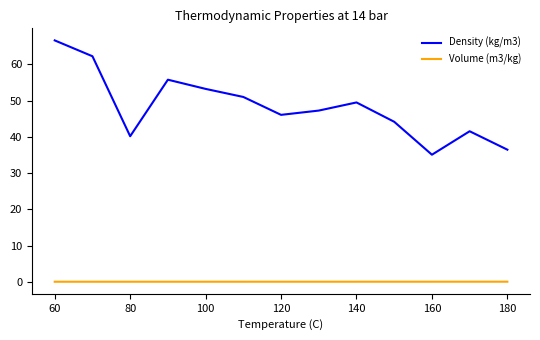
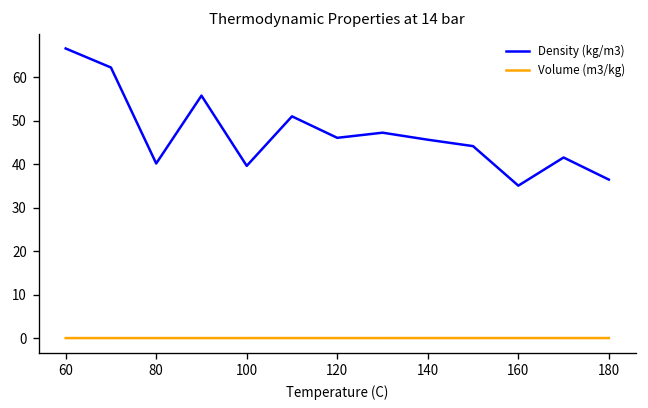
  {
    "Density (kg/m3)": {
      "60": 67,
      "80": 40,
-     "100": 53,
+     "100": 40,
      "120": 46,
-     "140": 50,
+     "140": 46,
      "160": 35,
      "180": 36
    },
    "Volume (m3/kg)": {
      "60": 0,
      "80": 0,
      "100": 0,
      "120": 0,
      "140": 0,
      "160": 0,
      "180": 0
    }
  }
